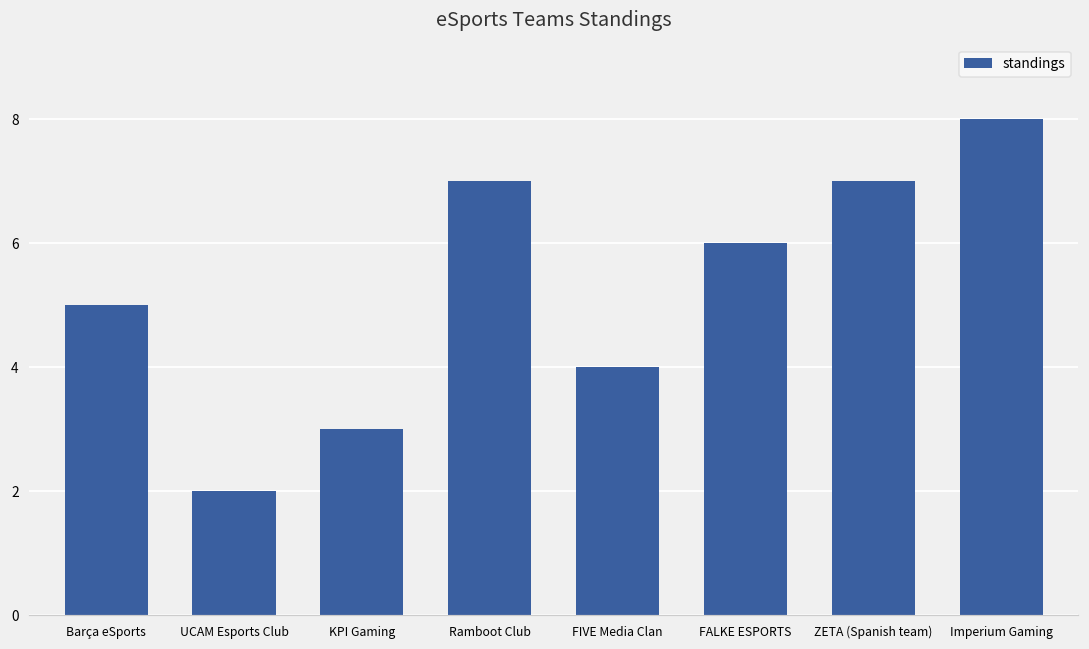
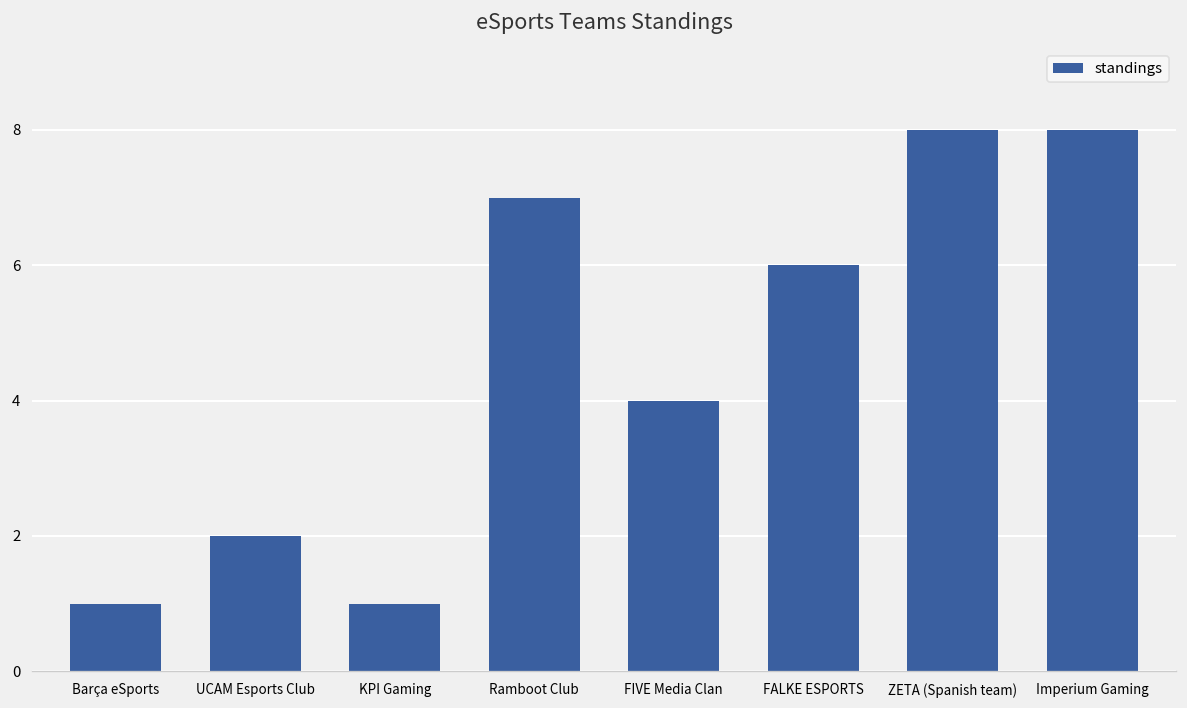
  {
-   "Barça eSports": 5,
+   "Barça eSports": 1,
    "UCAM Esports Club": 2,
-   "KPI Gaming": 3,
+   "KPI Gaming": 1,
    "Ramboot Club": 7,
    "FIVE Media Clan": 4,
    "FALKE ESPORTS": 6,
-   "ZETA (Spanish team)": 7,
+   "ZETA (Spanish team)": 8,
    "Imperium Gaming": 8
  }
